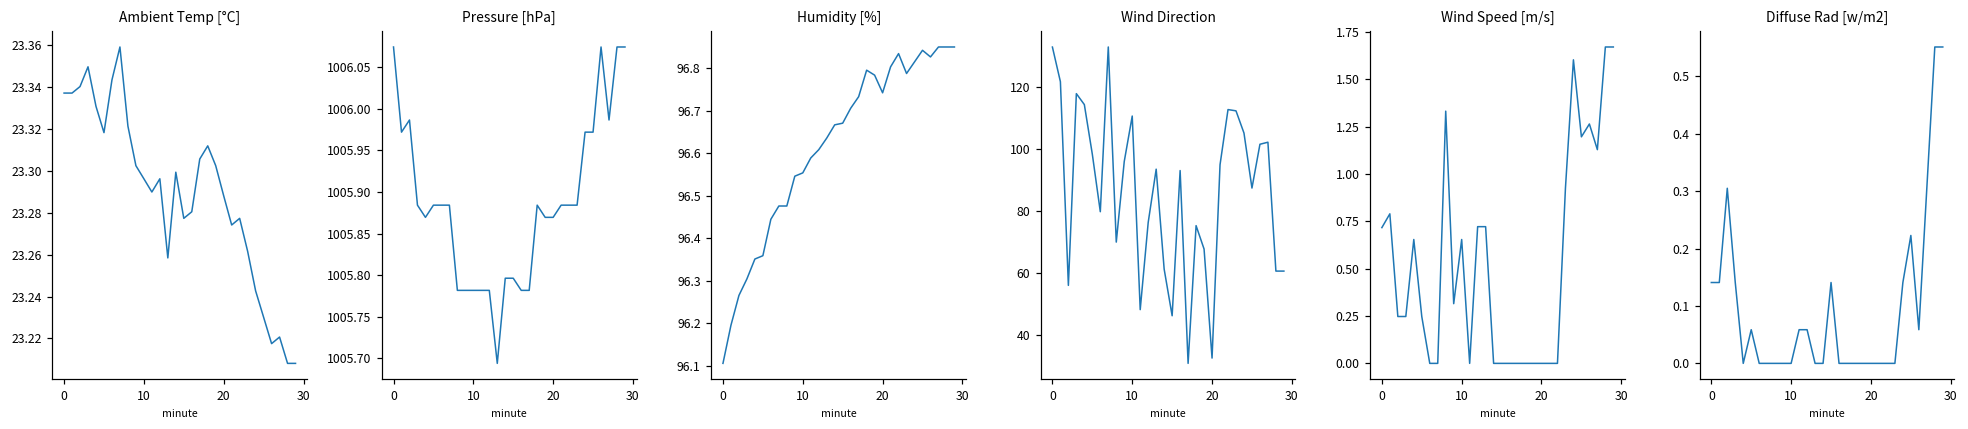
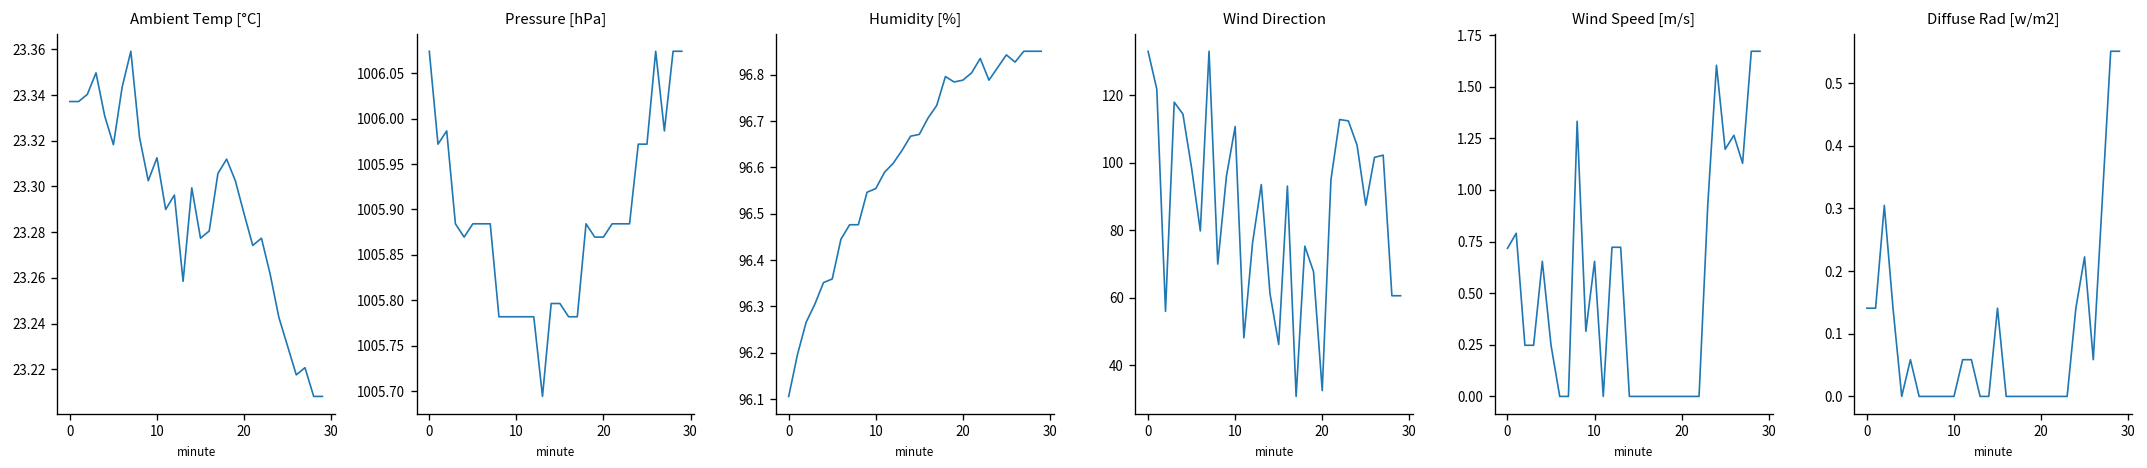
  {
    "Ambient Temp [°C]": {
      "0": 23.337,
-     "10": 23.296,
+     "10": 23.313,
      "20": 23.288
    },
    "Pressure [hPa]": {
      "0": 1006.07,
      "10": 1005.78,
      "20": 1005.87
    },
    "Humidity [%]": {
      "0": 96.11,
      "10": 96.55,
-     "20": 96.74
+     "20": 96.79
    },
    "Wind Direction": {
      "0": 133,
      "10": 111,
      "20": 32
    },
    "Wind Speed [m/s]": {
      "0": 0.72,
      "10": 0.65,
      "20": 0.00
    },
    "Diffuse Rad [w/m2]": {
      "0": 0.14,
      "10": 0.00,
      "20": 0.00
    }
  }
